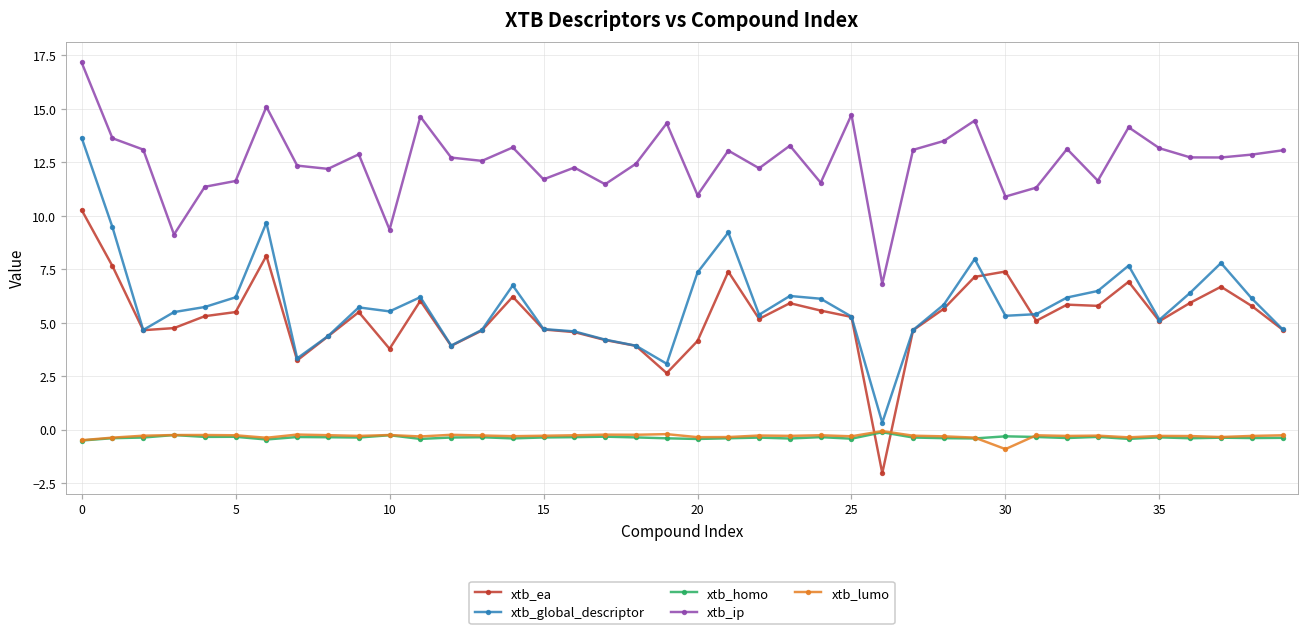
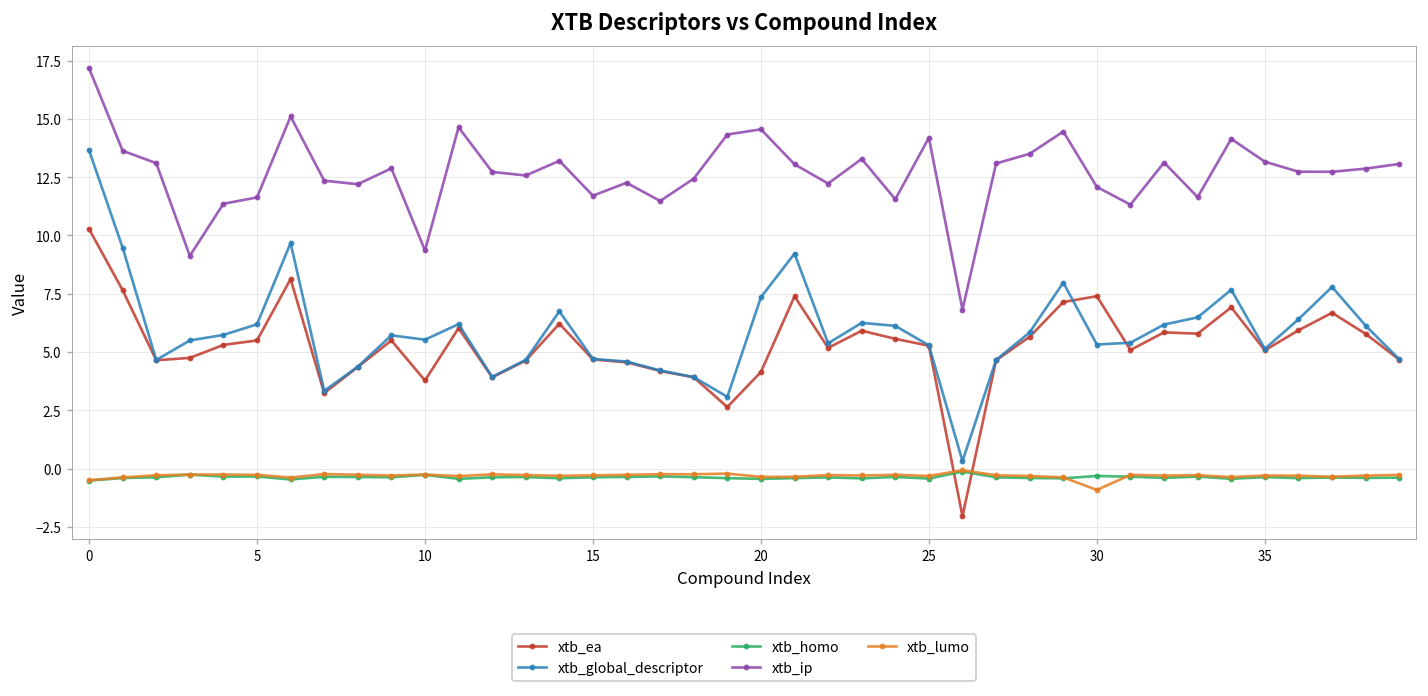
  {
    "xtb_ea": {
      "0": 10.3,
      "5": 5.5,
      "10": 3.8,
      "20": 4.1,
      "30": 7.4
    },
    "xtb_global_descriptor": {
      "0": 13.7,
      "5": 6.2,
      "10": 5.5,
      "20": 7.3,
      "30": 5.3
    },
    "xtb_homo": {
      "30": -0.3
    },
    "xtb_ip": {
      "0": 17.2,
      "5": 11.6,
      "10": 9.4,
      "15": 11.7,
-     "20": 11.0,
-     "25": 14.7,
-     "30": 10.9,
+     "20": 14.6,
+     "25": 14.2,
+     "30": 12.1,
      "35": 13.2
    },
    "xtb_lumo": {
      "30": -0.9
    }
  }
